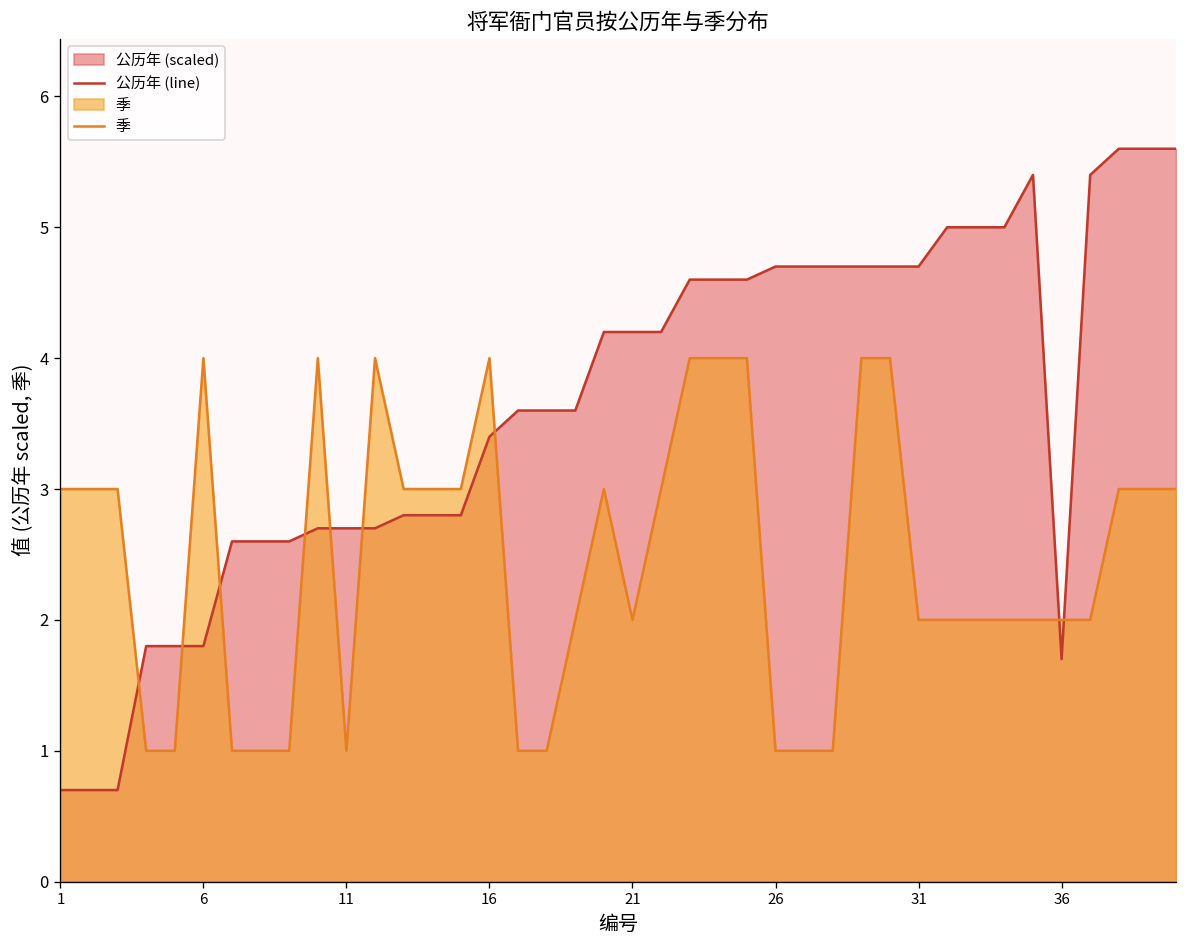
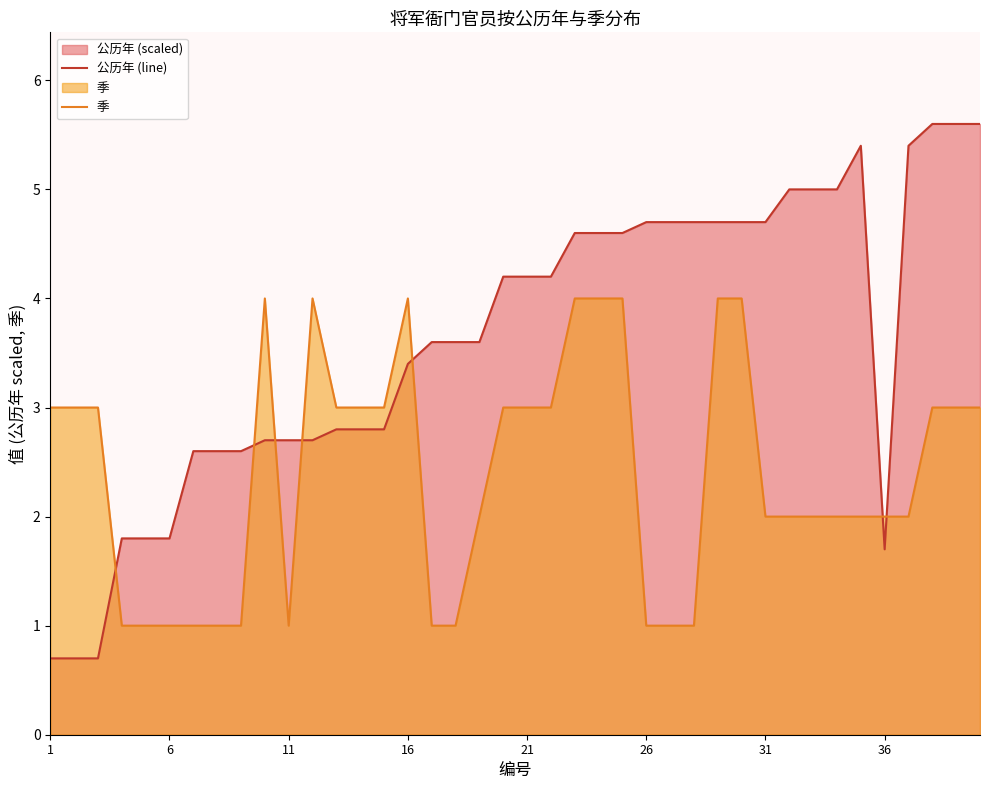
  {
    "公历年 (scaled)": {
      "1": 0.70,
      "6": 1.80,
      "11": 2.70,
      "16": 3.40,
      "21": 4.20,
      "26": 4.70,
      "31": 4.70,
      "36": 1.70
    },
    "季": {
      "1": 3,
-     "6": 4,
+     "6": 1,
      "11": 1,
      "16": 4,
-     "21": 2,
+     "21": 3,
      "26": 1,
      "31": 2,
      "36": 2
    }
  }
